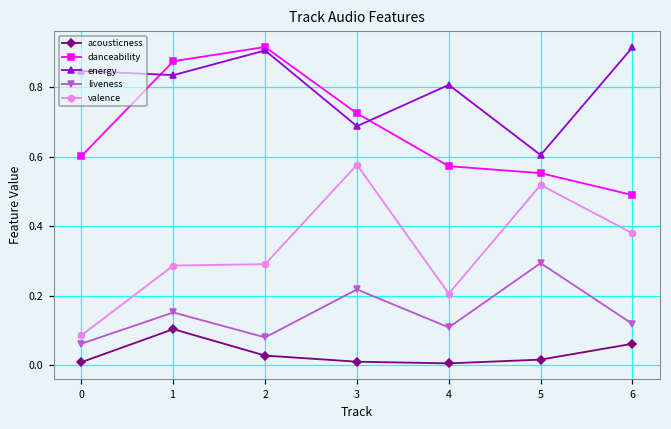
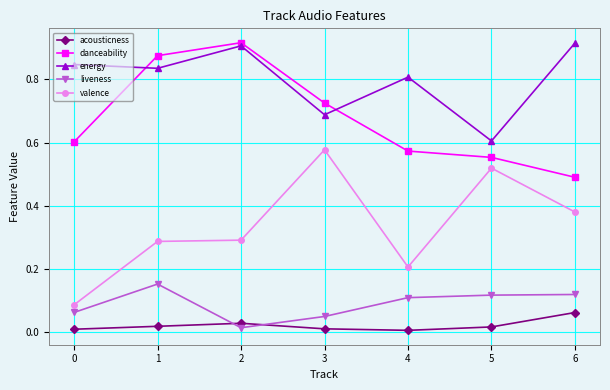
  {
    "acousticness": {
      "0": 0.01,
-     "1": 0.10,
+     "1": 0.02,
      "2": 0.03,
      "3": 0.01,
      "4": 0.01,
      "5": 0.02,
      "6": 0.06
    },
    "danceability": {
      "0": 0.60,
      "1": 0.88,
      "2": 0.92,
      "3": 0.73,
      "4": 0.57,
      "5": 0.55,
      "6": 0.49
    },
    "energy": {
      "1": 0.84,
      "2": 0.91,
      "3": 0.69,
      "4": 0.81,
      "5": 0.61,
      "6": 0.92
    },
    "liveness": {
      "0": 0.06,
      "1": 0.15,
-     "2": 0.08,
-     "3": 0.22,
+     "2": 0.01,
+     "3": 0.05,
      "4": 0.11,
-     "5": 0.29,
+     "5": 0.12,
      "6": 0.12
    },
    "valence": {
      "0": 0.09,
      "1": 0.29,
      "2": 0.29,
      "3": 0.58,
      "4": 0.21,
      "5": 0.52,
      "6": 0.38
    }
  }
